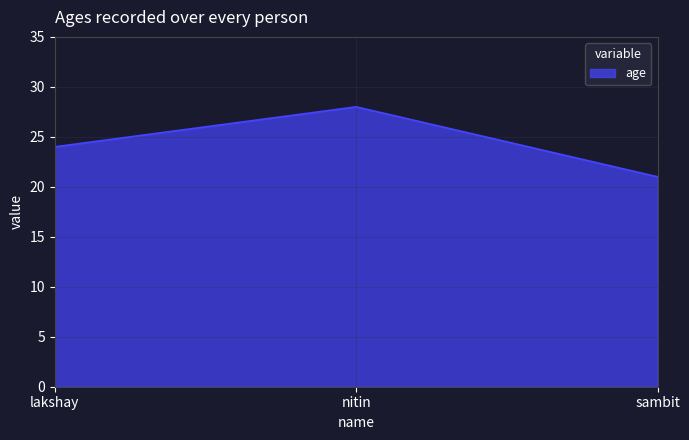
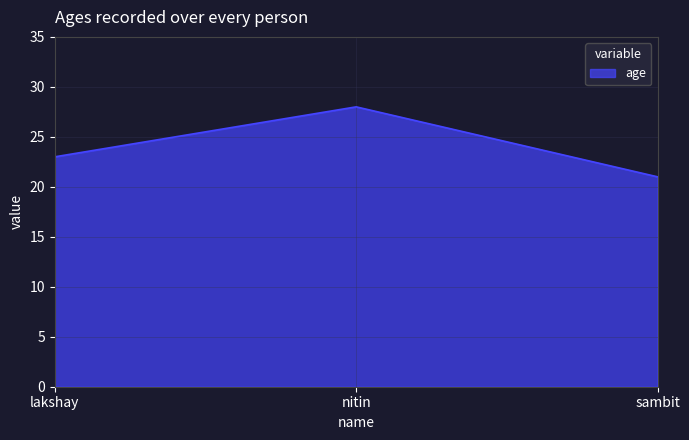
  {
-   "lakshay": 24,
+   "lakshay": 23,
    "nitin": 28,
    "sambit": 21
  }
